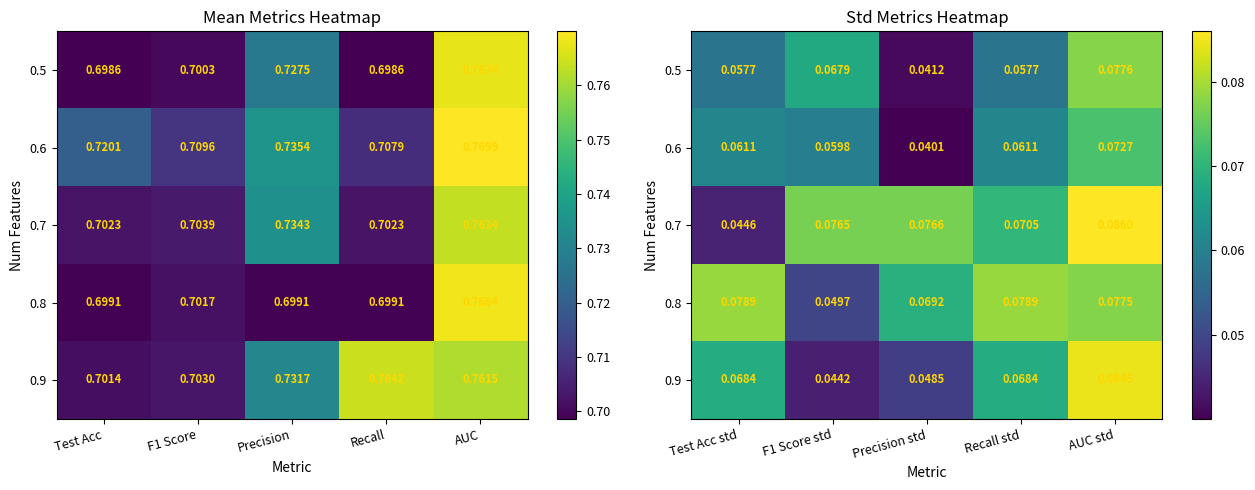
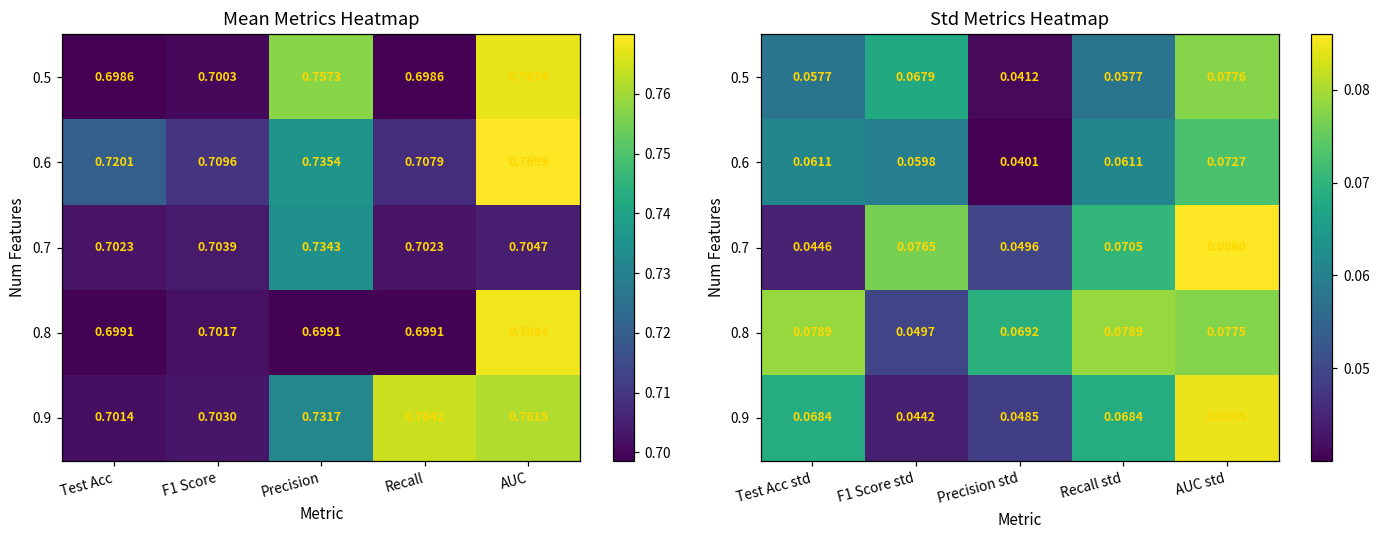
  {
    "Mean Metrics Heatmap": {
      "0.5": {
        "Test Acc": 0.6986,
        "F1 Score": 0.7003,
-       "Precision": 0.7275,
+       "Precision": 0.7573,
        "Recall": 0.6986
      },
      "0.6": {
        "Test Acc": 0.7201,
        "F1 Score": 0.7096,
        "Precision": 0.7354,
        "Recall": 0.7079
      },
      "0.7": {
        "Test Acc": 0.7023,
        "F1 Score": 0.7039,
        "Precision": 0.7343,
        "Recall": 0.7023,
-       "AUC": 0.7634
+       "AUC": 0.7047
      },
      "0.8": {
        "Test Acc": 0.6991,
        "F1 Score": 0.7017,
        "Precision": 0.6991,
        "Recall": 0.6991
      },
      "0.9": {
        "Test Acc": 0.7014,
        "F1 Score": 0.7030,
        "Precision": 0.7317,
        "Recall": 0.7642,
        "AUC": 0.7615
      }
    },
    "Std Metrics Heatmap": {
      "0.5": {
        "Test Acc std": 0.0577,
        "F1 Score std": 0.0679,
        "Precision std": 0.0412,
        "Recall std": 0.0577,
        "AUC std": 0.0776
      },
      "0.6": {
        "Test Acc std": 0.0611,
        "F1 Score std": 0.0598,
        "Precision std": 0.0401,
        "Recall std": 0.0611,
        "AUC std": 0.0727
      },
      "0.7": {
        "Test Acc std": 0.0446,
        "F1 Score std": 0.0765,
-       "Precision std": 0.0766,
+       "Precision std": 0.0496,
        "Recall std": 0.0705
      },
      "0.8": {
        "Test Acc std": 0.0789,
        "F1 Score std": 0.0497,
        "Precision std": 0.0692,
        "Recall std": 0.0789,
        "AUC std": 0.0775
      },
      "0.9": {
        "Test Acc std": 0.0684,
        "F1 Score std": 0.0442,
        "Precision std": 0.0485,
        "Recall std": 0.0684
      }
    }
  }
